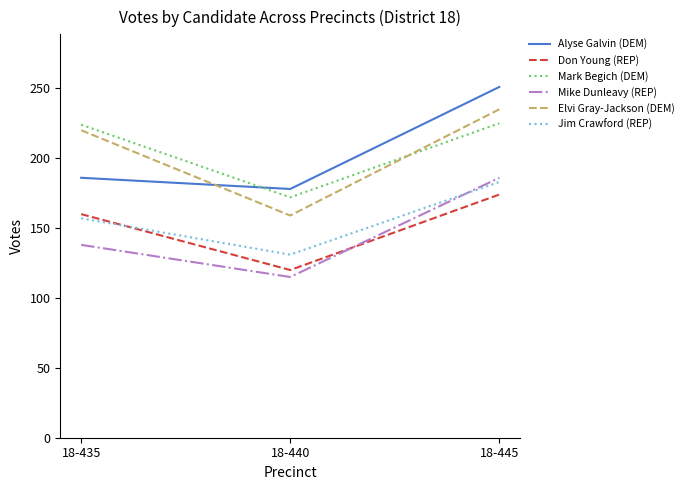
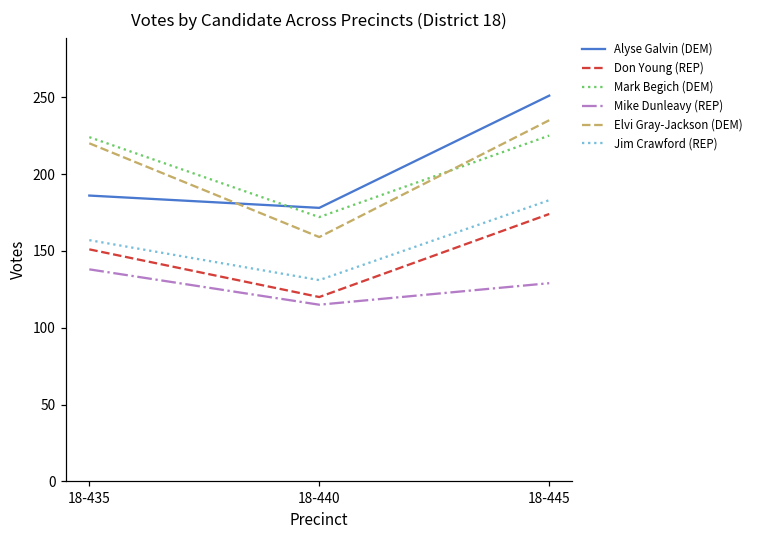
  {
    "Alyse Galvin (DEM)": {
      "18-435": 186,
      "18-440": 178,
      "18-445": 251
    },
    "Don Young (REP)": {
-     "18-435": 160,
+     "18-435": 151,
      "18-440": 120,
      "18-445": 174
    },
    "Mark Begich (DEM)": {
      "18-435": 224,
      "18-440": 172,
      "18-445": 225
    },
    "Mike Dunleavy (REP)": {
      "18-435": 138,
      "18-440": 115,
-     "18-445": 186
+     "18-445": 129
    },
    "Elvi Gray-Jackson (DEM)": {
      "18-435": 220,
      "18-440": 159,
      "18-445": 235
    },
    "Jim Crawford (REP)": {
      "18-435": 157,
      "18-440": 131,
      "18-445": 183
    }
  }
